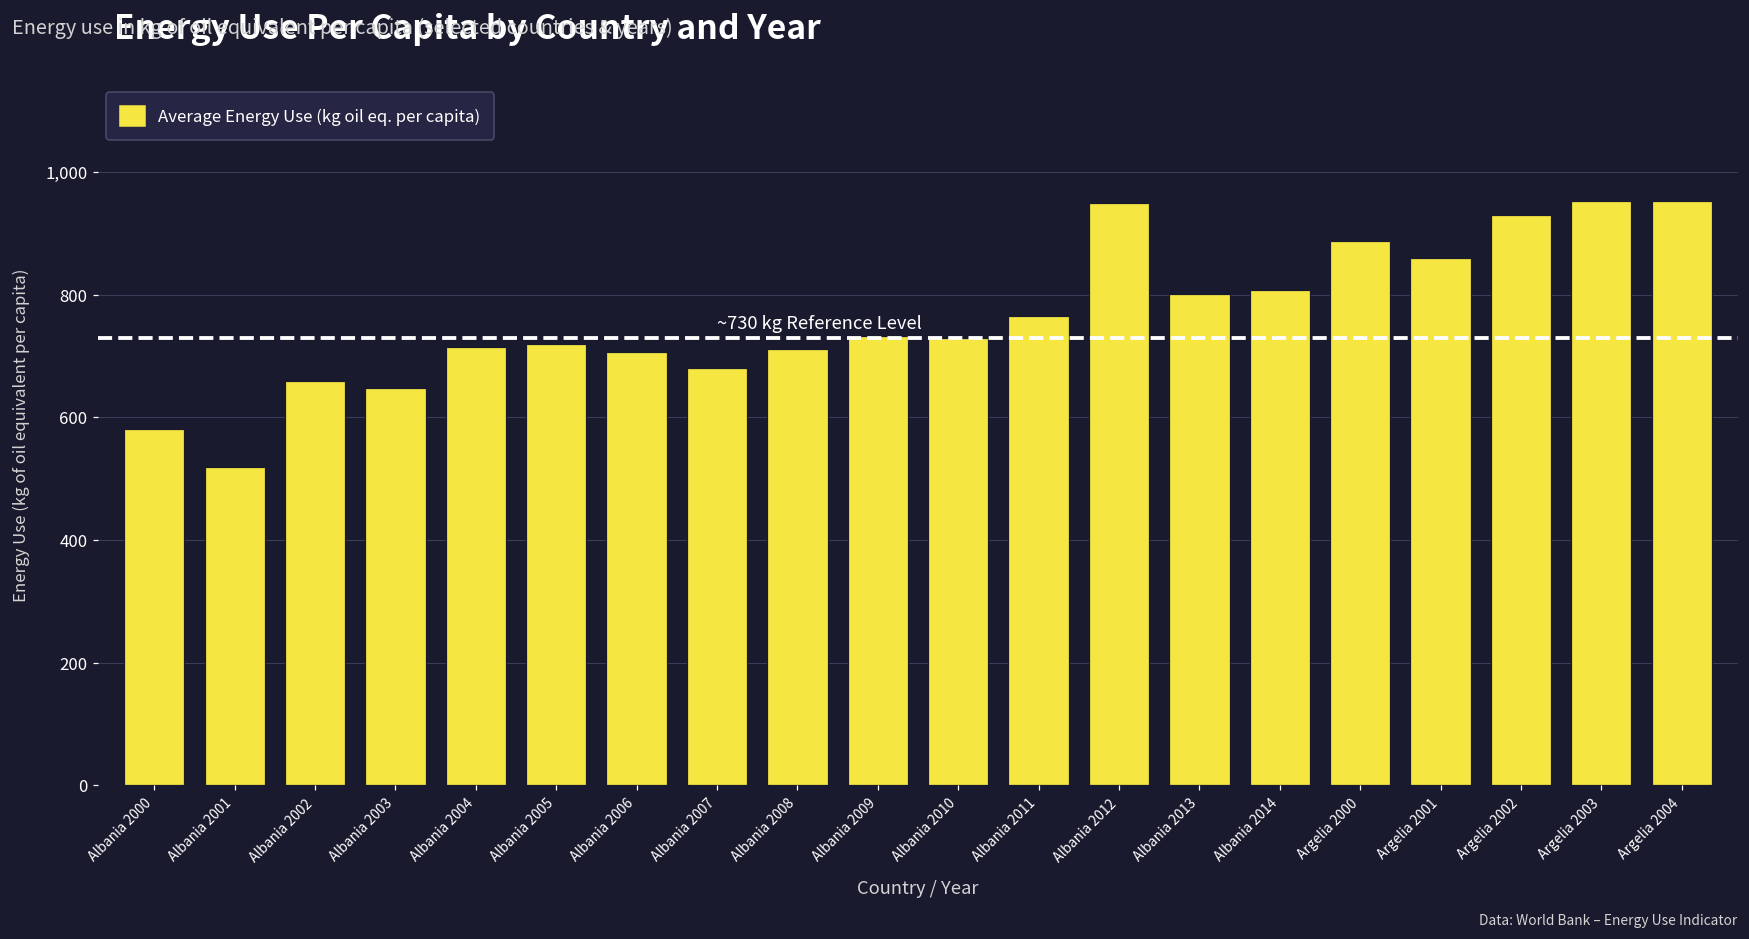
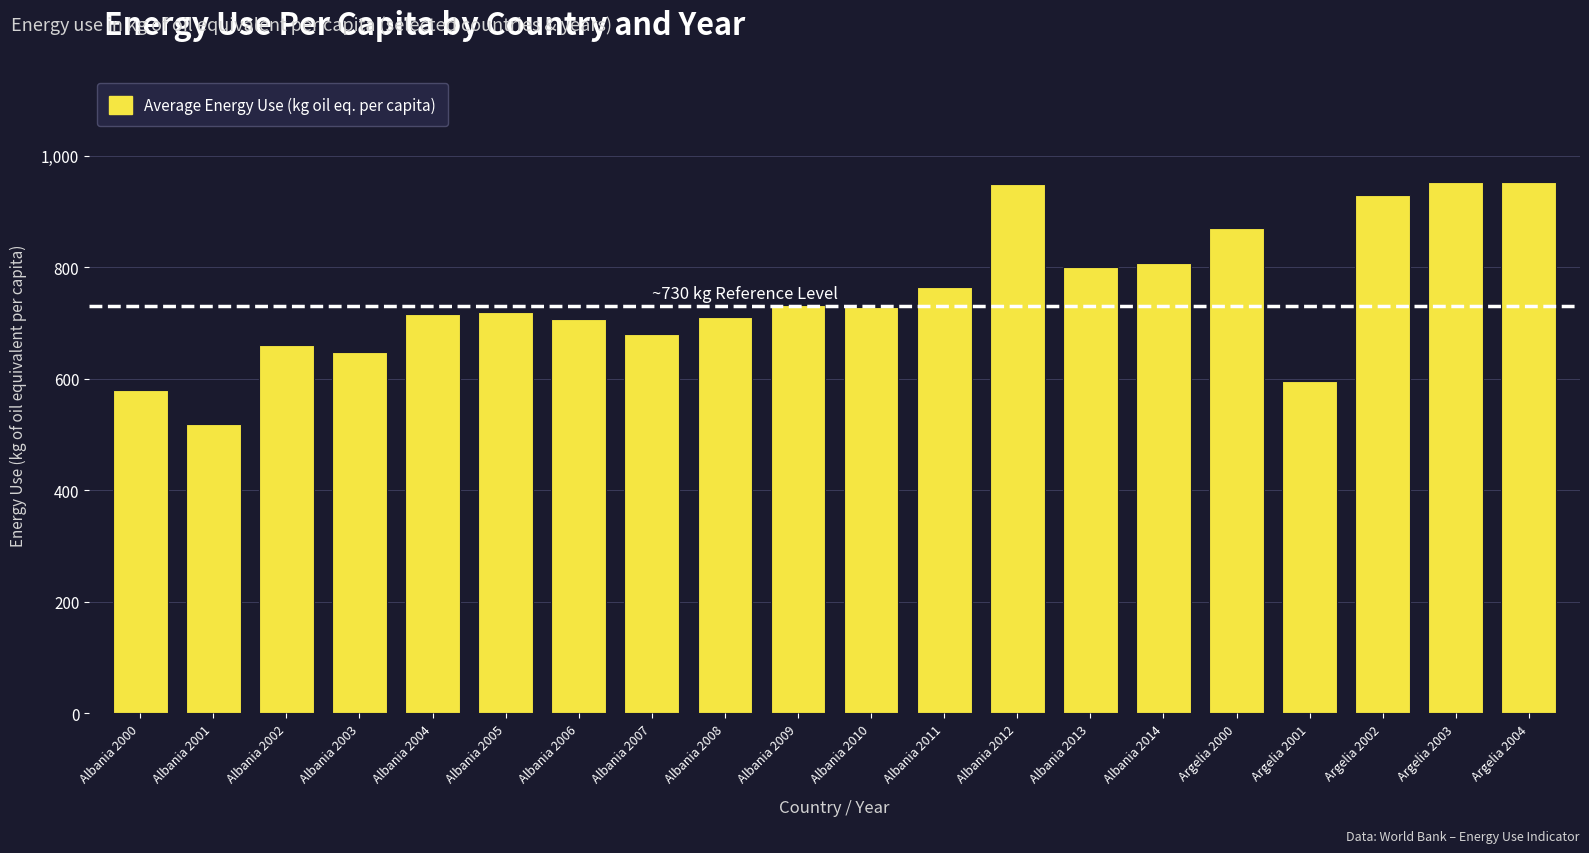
  {
    "Albania 2000": 580,
    "Albania 2001": 520,
    "Albania 2002": 660,
    "Albania 2003": 650,
    "Albania 2004": 720,
    "Albania 2005": 720,
    "Albania 2006": 710,
    "Albania 2007": 680,
    "Albania 2008": 710,
    "Albania 2010": 730,
    "Albania 2011": 760,
    "Albania 2012": 950,
    "Albania 2013": 800,
    "Albania 2014": 810,
-   "Argelia 2000": 890,
-   "Argelia 2001": 860,
+   "Argelia 2000": 870,
+   "Argelia 2001": 600,
    "Argelia 2002": 930,
    "Argelia 2003": 950,
    "Argelia 2004": 950
  }
